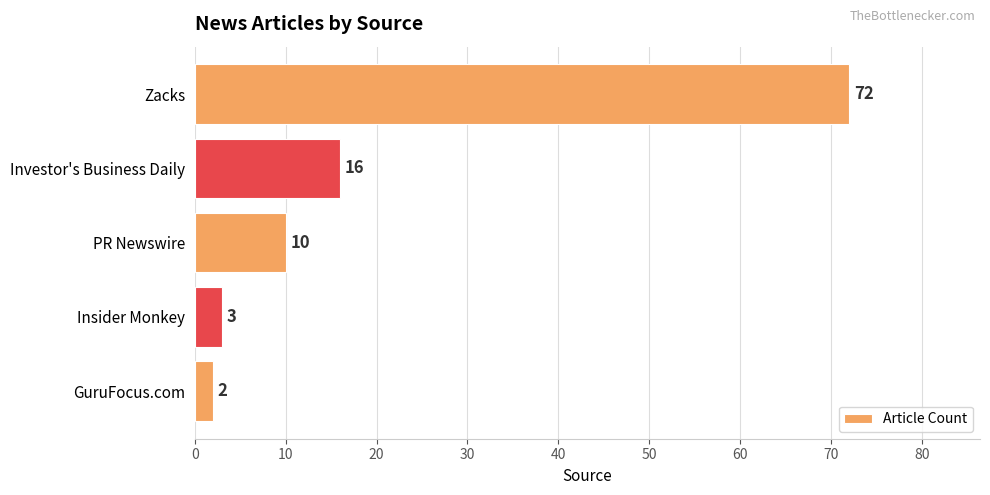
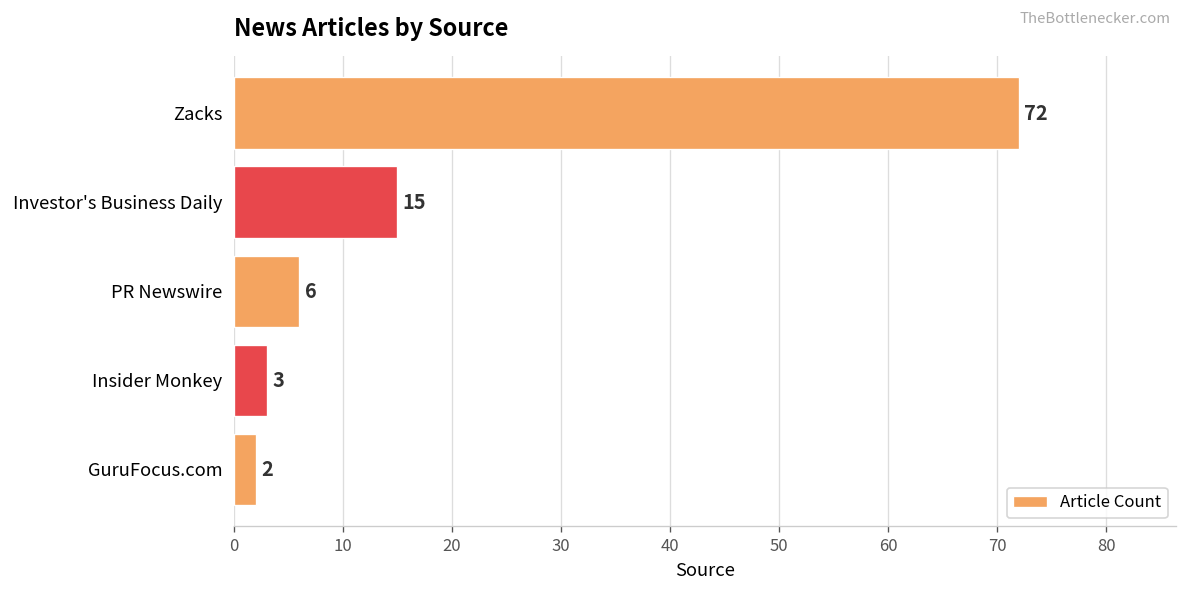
  {
    "Zacks": 72,
-   "Investor's Business Daily": 16,
-   "PR Newswire": 10,
+   "Investor's Business Daily": 15,
+   "PR Newswire": 6,
    "Insider Monkey": 3,
    "GuruFocus.com": 2
  }
